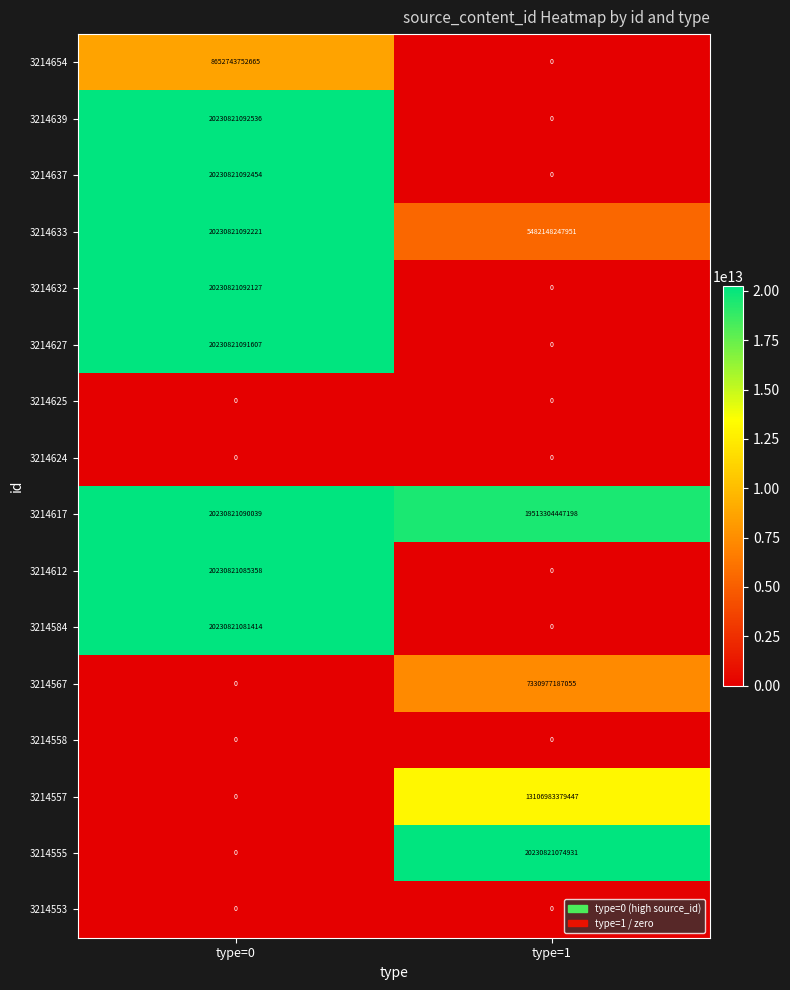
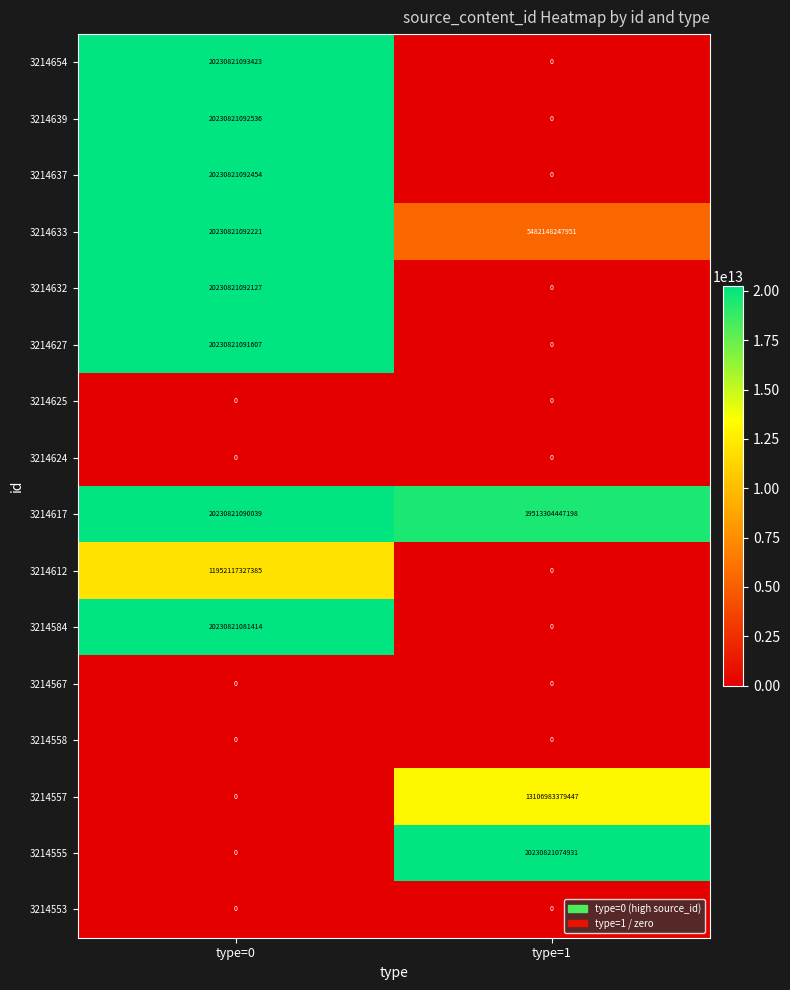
  {
    "3214654": {
-     "type=0": 8652743752665,
+     "type=0": 20230821093423,
      "type=1": 0
    },
    "3214639": {
      "type=0": 20230821092536,
      "type=1": 0
    },
    "3214637": {
      "type=0": 20230821092454,
      "type=1": 0
    },
    "3214633": {
      "type=0": 20230821092221,
      "type=1": 5482148247951
    },
    "3214632": {
      "type=0": 20230821092127,
      "type=1": 0
    },
    "3214627": {
      "type=0": 20230821091607,
      "type=1": 0
    },
    "3214625": {
      "type=0": 0,
      "type=1": 0
    },
    "3214624": {
      "type=0": 0,
      "type=1": 0
    },
    "3214617": {
      "type=0": 20230821090039,
      "type=1": 19513304447198
    },
    "3214612": {
-     "type=0": 20230821085358,
+     "type=0": 11952117327385,
      "type=1": 0
    },
    "3214584": {
      "type=0": 20230821081414,
      "type=1": 0
    },
    "3214567": {
      "type=0": 0,
-     "type=1": 7330977187055
+     "type=1": 0
    },
    "3214558": {
      "type=0": 0,
      "type=1": 0
    },
    "3214557": {
      "type=0": 0,
      "type=1": 13106983379447
    },
    "3214555": {
      "type=0": 0,
      "type=1": 20230821074931
    },
    "3214553": {
      "type=0": 0,
      "type=1": 0
    }
  }
